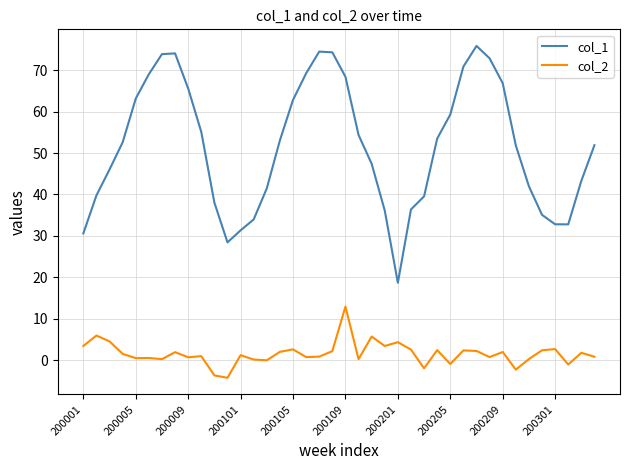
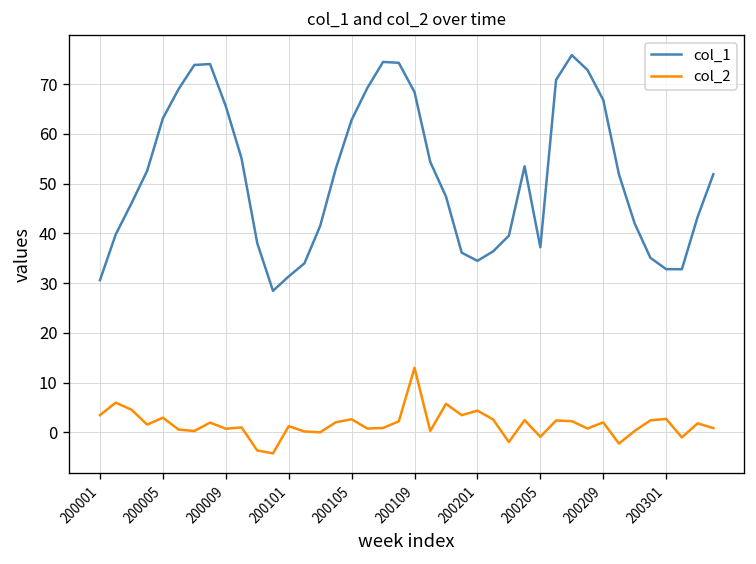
  {
    "col_1": {
      "200001": 31,
      "200005": 63,
      "200009": 66,
      "200101": 31,
      "200105": 63,
      "200109": 68,
-     "200201": 19,
-     "200205": 59,
+     "200201": 34,
+     "200205": 37,
      "200209": 67,
      "200301": 33
    },
    "col_2": {
      "200001": 3,
-     "200005": 1,
+     "200005": 3,
      "200009": 1,
      "200101": 1,
      "200105": 3,
      "200109": 13,
      "200201": 4,
      "200205": -1,
      "200209": 2,
      "200301": 3
    }
  }
